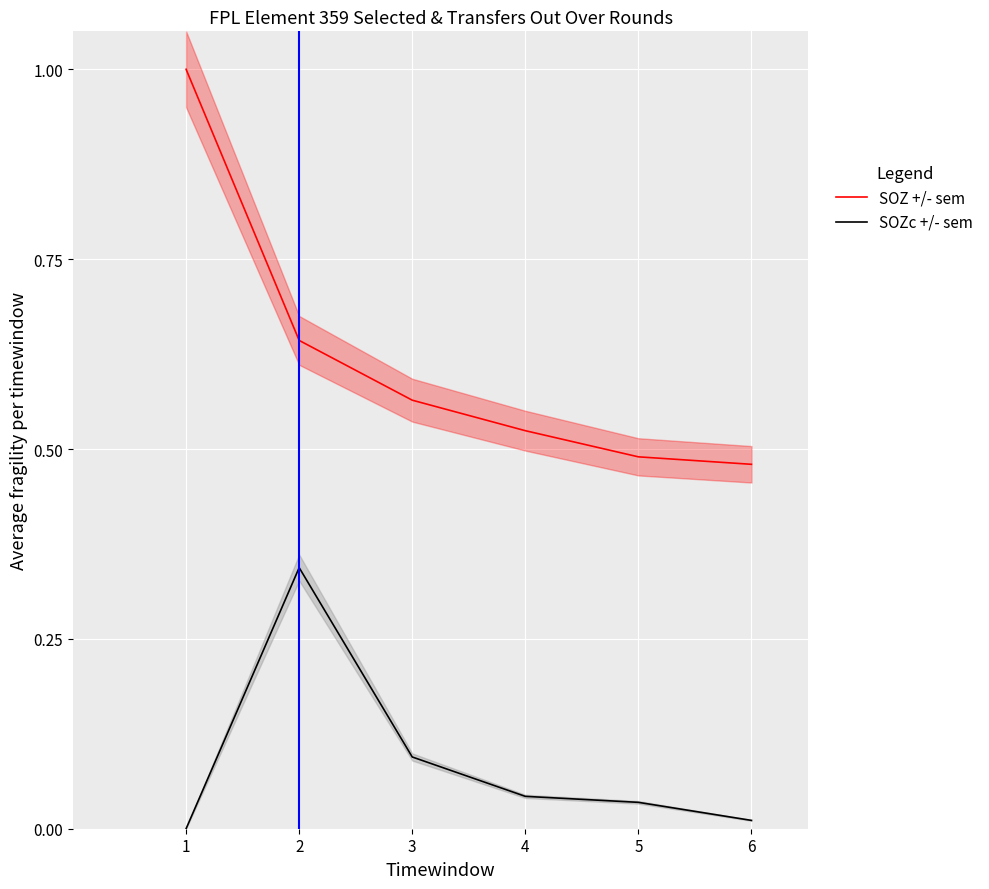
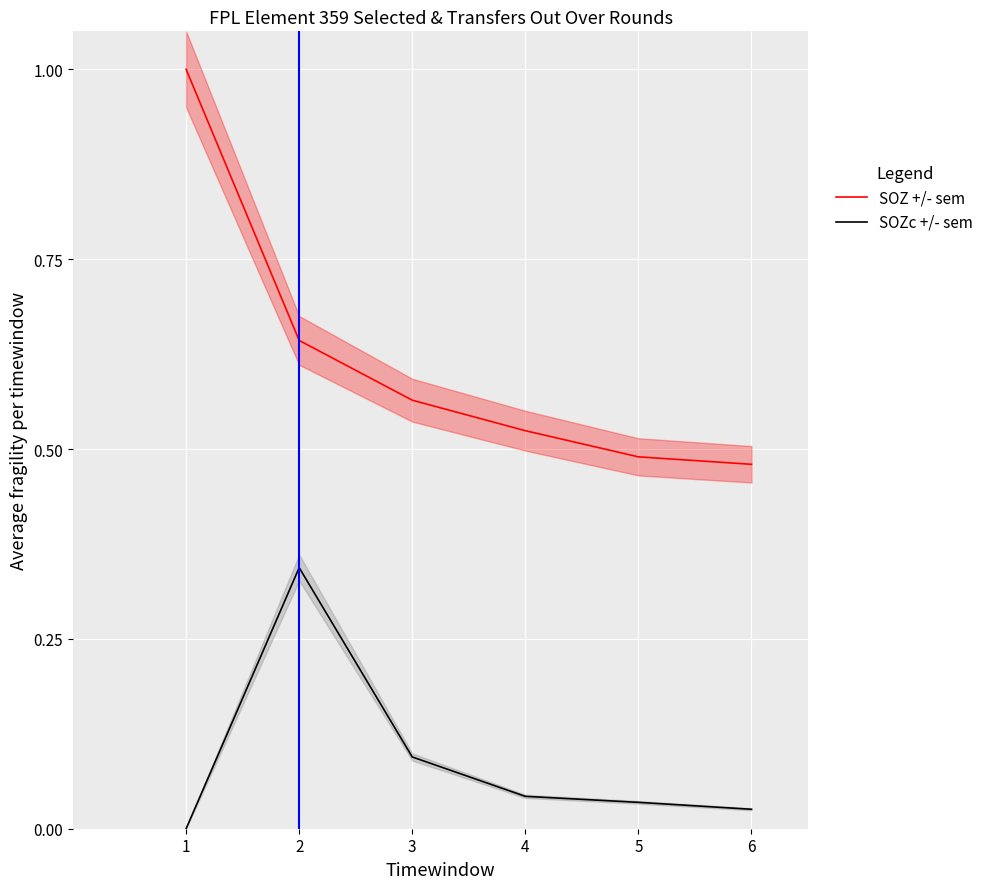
  {
    "SOZc +/- sem": {
      "2": 0.34,
      "3": 0.09,
-     "6": 0.01
+     "6": 0.03
    }
  }
